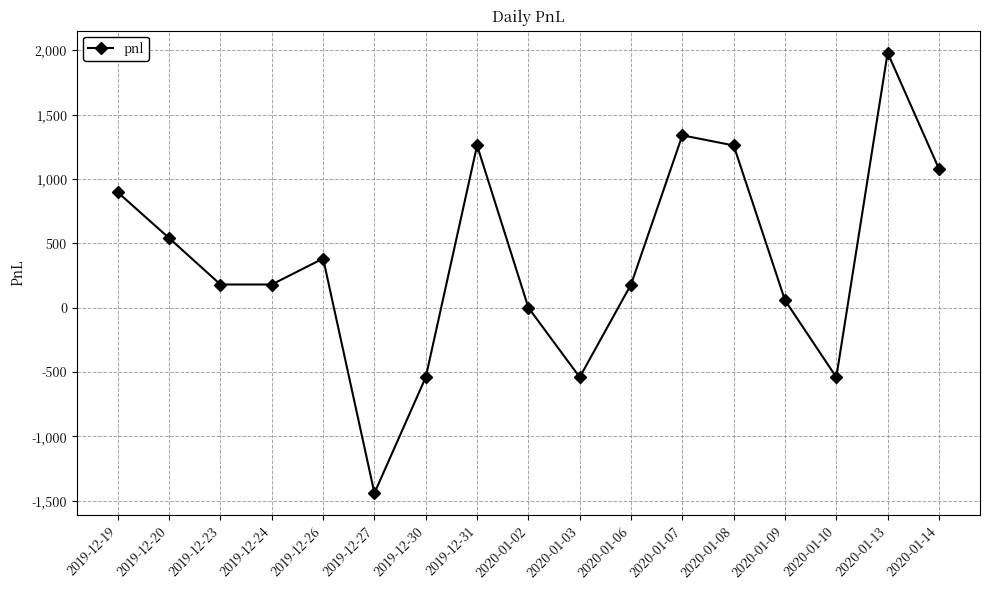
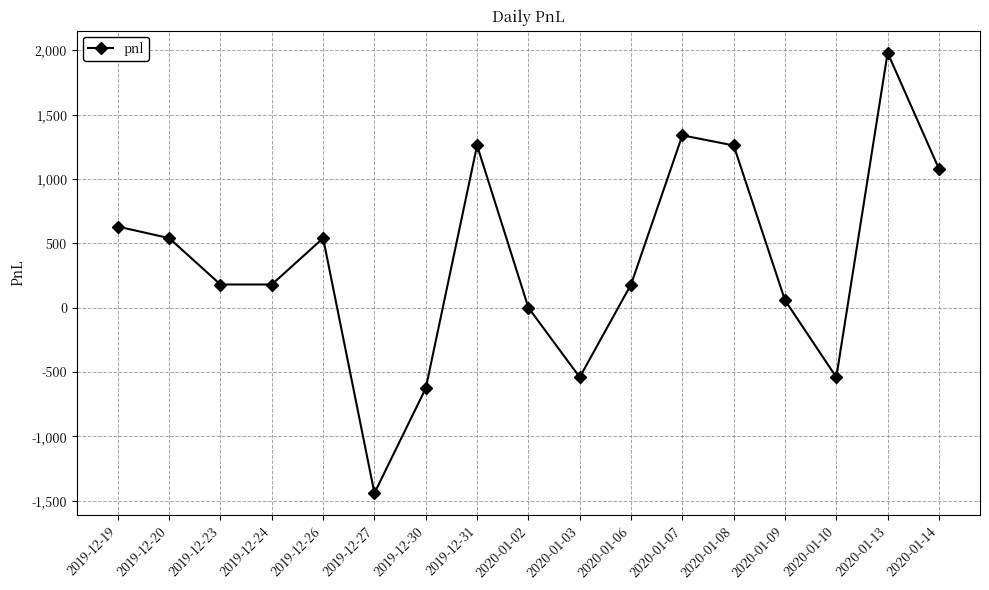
  {
-   "2019-12-19": "900",
+   "2019-12-19": "630",
    "2019-12-20": "540",
    "2019-12-23": "180",
    "2019-12-24": "180",
-   "2019-12-26": "380",
+   "2019-12-26": "540",
    "2019-12-27": "-1,440",
-   "2019-12-30": "-540",
+   "2019-12-30": "-630",
    "2019-12-31": "1,260",
    "2020-01-02": "0",
    "2020-01-03": "-540",
    "2020-01-06": "180",
    "2020-01-07": "1,340",
    "2020-01-08": "1,260",
    "2020-01-09": "60",
    "2020-01-10": "-540",
    "2020-01-13": "1,980",
    "2020-01-14": "1,080"
  }
